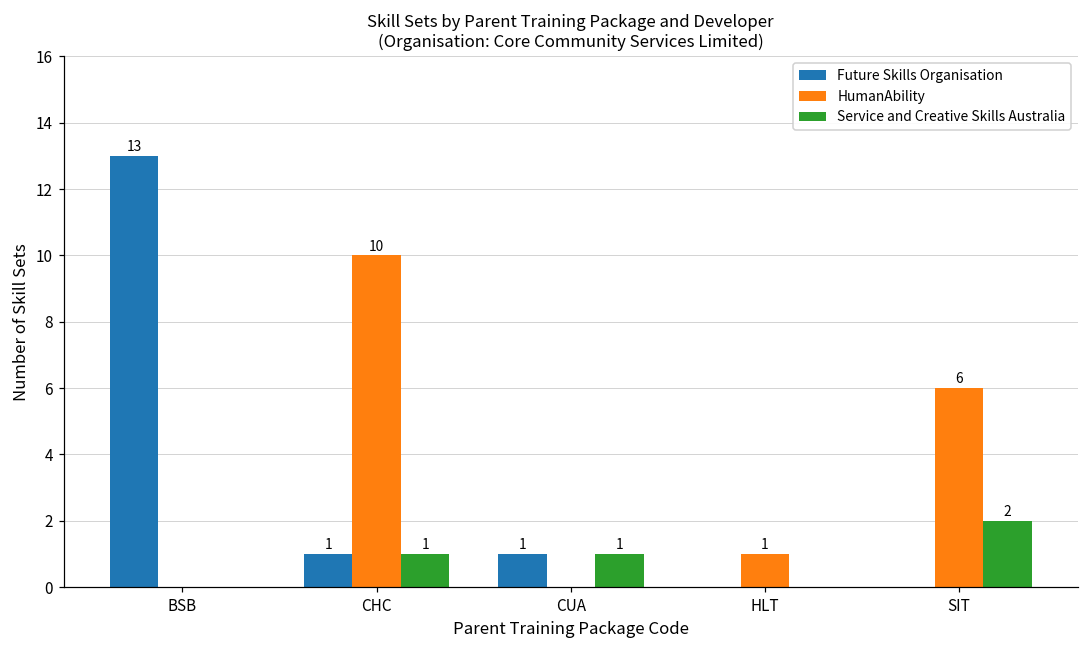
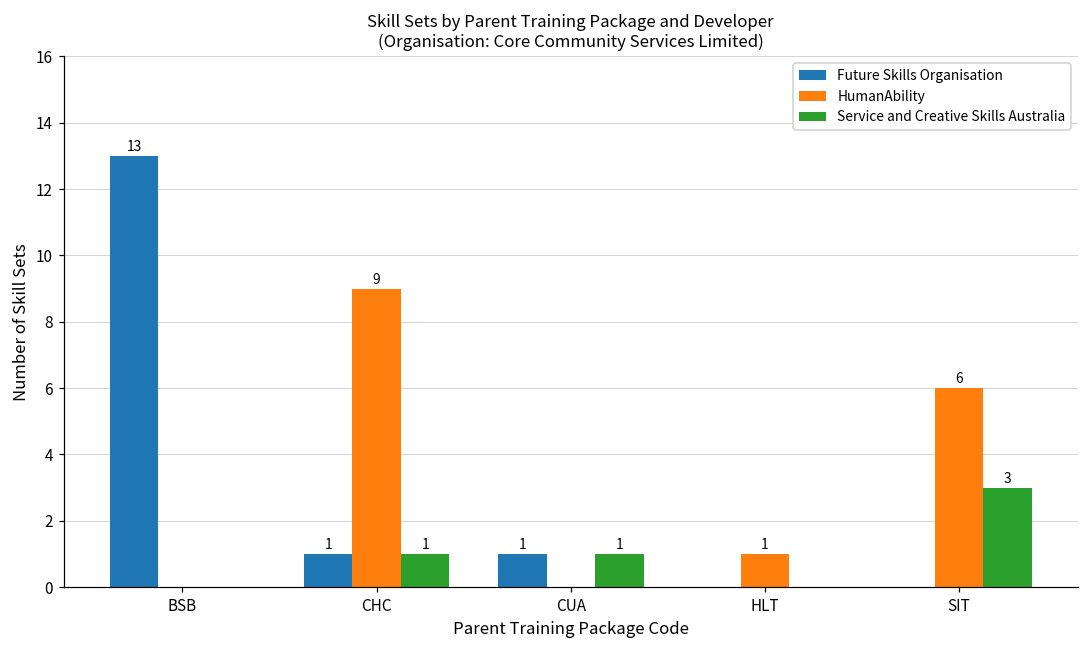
  {
    "Future Skills Organisation": {
      "BSB": 13,
      "CHC": 1,
      "CUA": 1
    },
    "HumanAbility": {
-     "CHC": 10,
+     "CHC": 9,
      "HLT": 1,
      "SIT": 6
    },
    "Service and Creative Skills Australia": {
      "CHC": 1,
      "CUA": 1,
-     "SIT": 2
+     "SIT": 3
    }
  }
